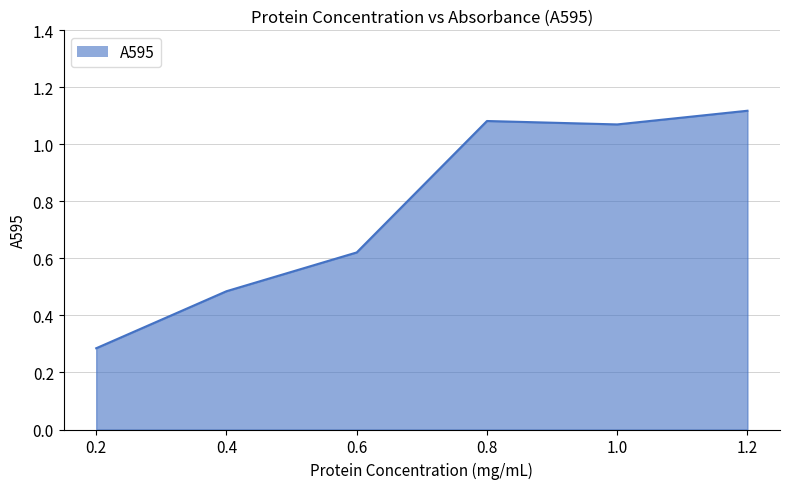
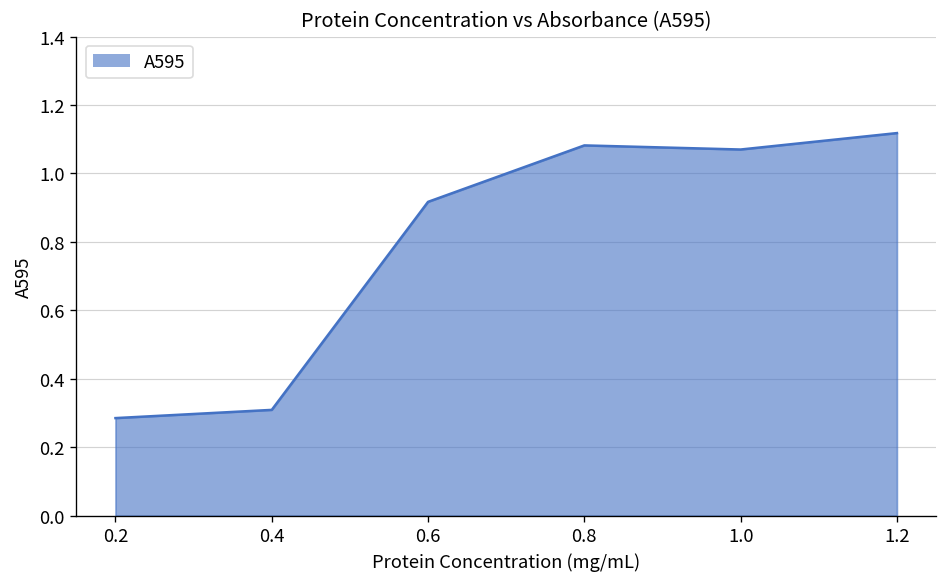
  {
    "0.2": 0.29,
-   "0.4": 0.49,
-   "0.6": 0.62,
+   "0.4": 0.31,
+   "0.6": 0.92,
    "0.8": 1.08,
    "1.0": 1.07,
    "1.2": 1.12
  }
